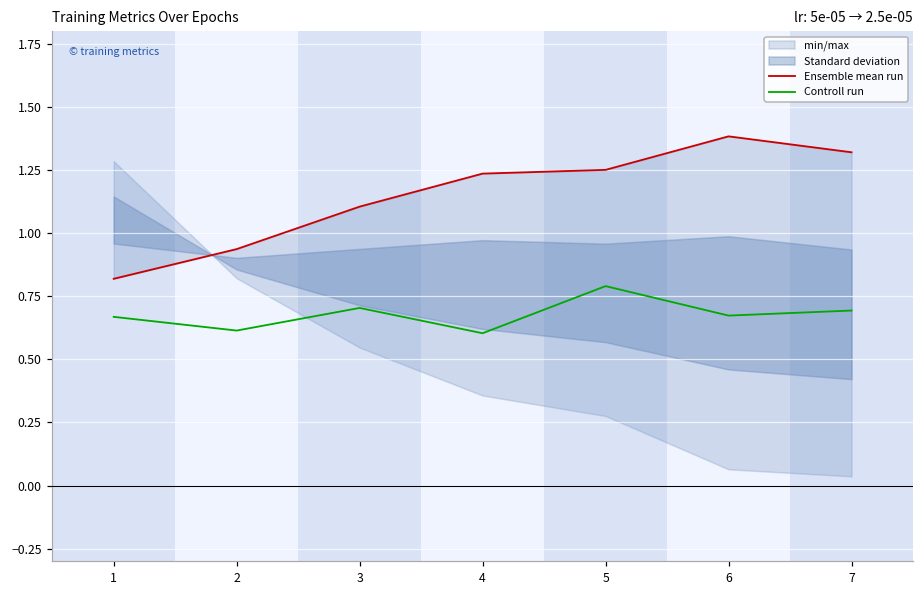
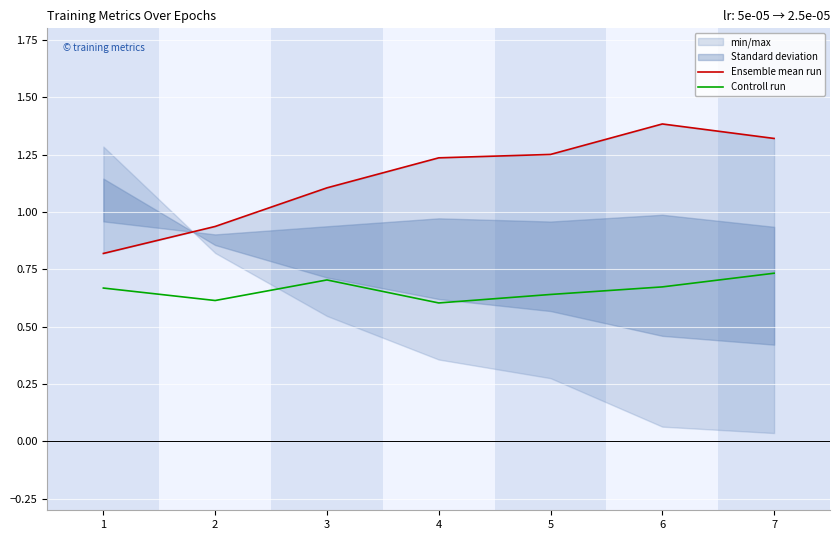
  {
    "Ensemble mean run": {
      "1": 0.82
    },
    "Controll run": {
      "1": 0.67,
      "2": 0.61,
      "3": 0.70,
      "4": 0.60,
-     "5": 0.79,
+     "5": 0.64,
      "6": 0.67,
-     "7": 0.69
+     "7": 0.73
    }
  }
